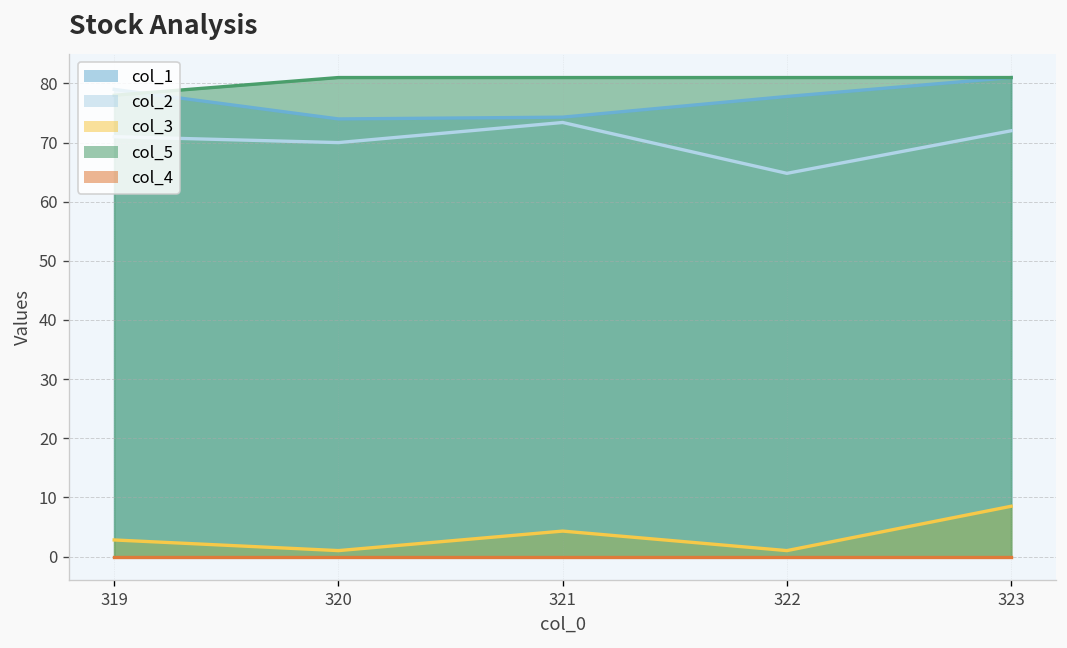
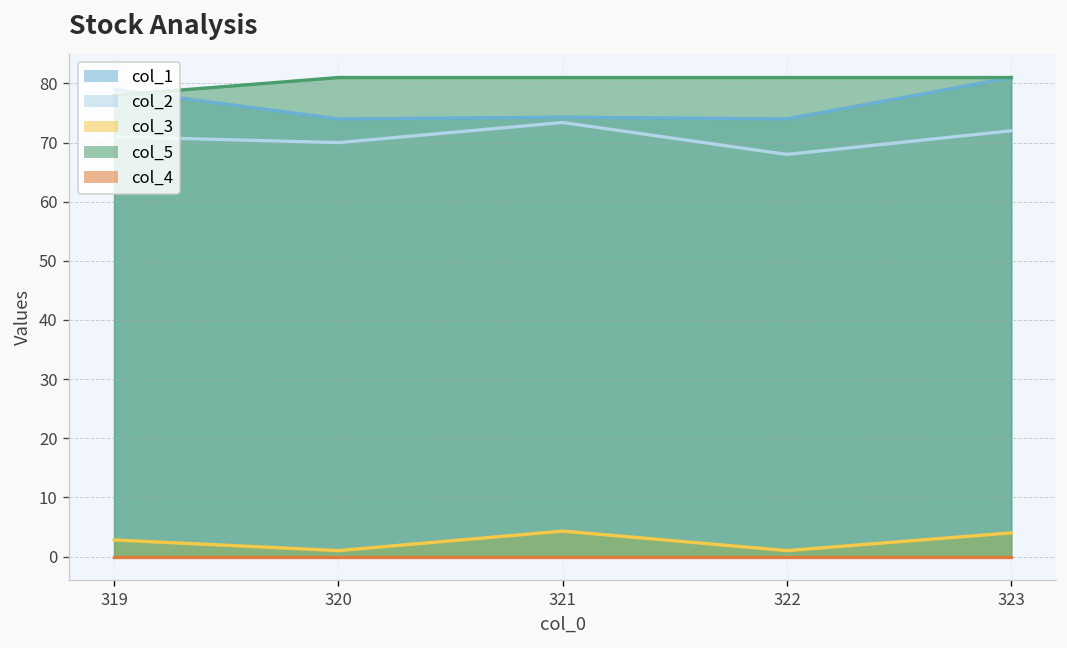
  {
    "col_1": {
      "320": 74,
      "321": 74,
-     "322": 78
+     "322": 74
    },
    "col_2": {
      "320": 70,
      "321": 73,
-     "322": 65,
+     "322": 68,
      "323": 72
    },
    "col_3": {
      "319": 3,
      "320": 1,
      "321": 4,
      "322": 1,
-     "323": 9
+     "323": 4
    },
    "col_5": {
      "320": 81,
      "321": 81,
      "322": 81
    },
    "col_4": {
      "319": 0,
      "320": 0,
      "321": 0,
      "322": 0,
      "323": 0
    }
  }
